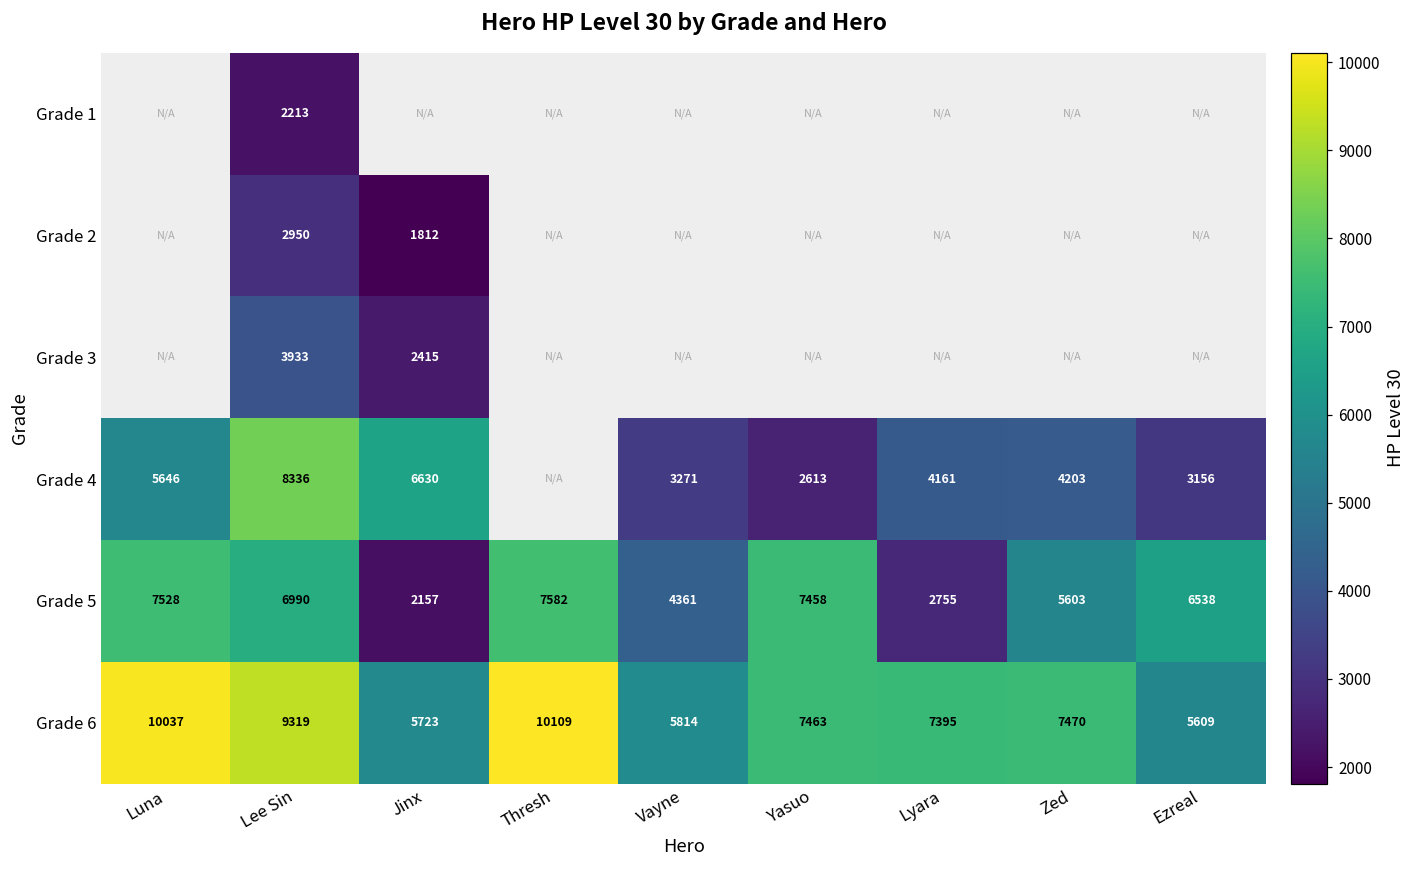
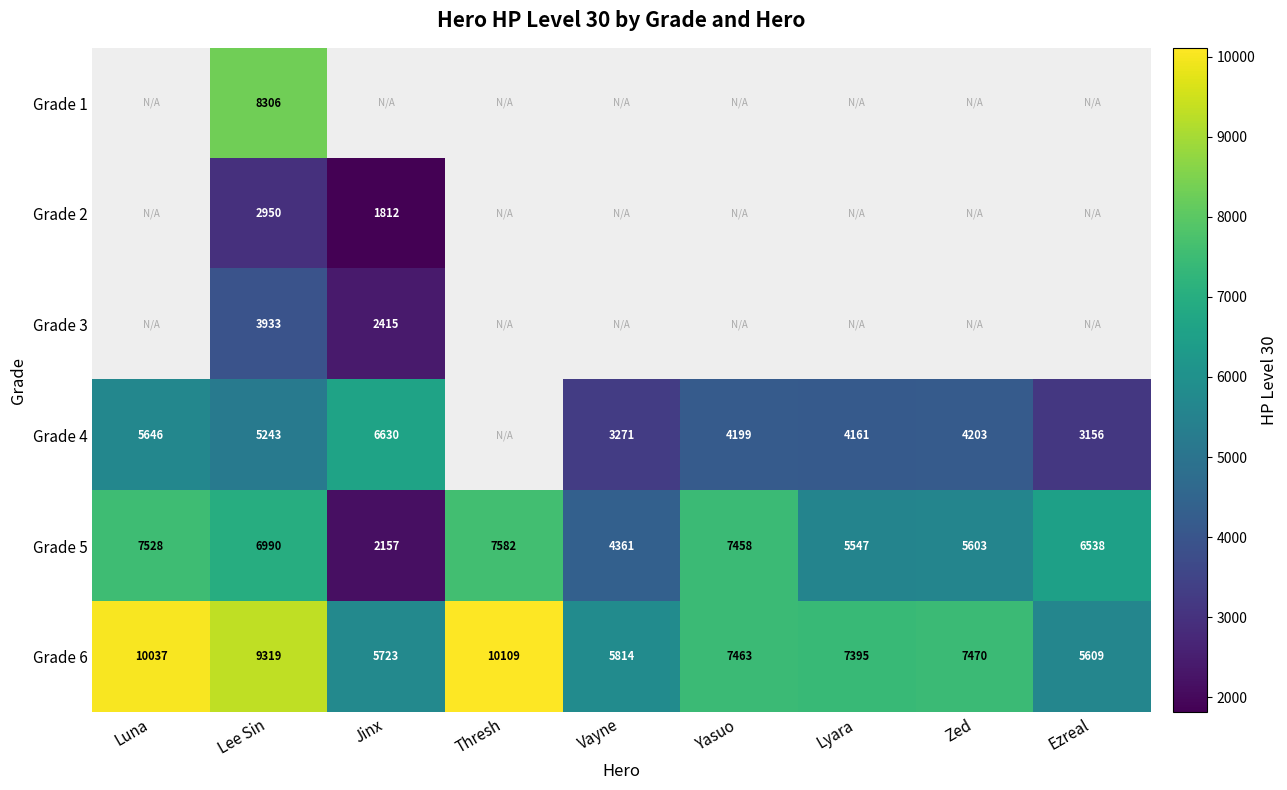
  {
    "Grade 1": {
-     "Lee Sin": 2213
+     "Lee Sin": 8306
    },
    "Grade 2": {
      "Lee Sin": 2950,
      "Jinx": 1812
    },
    "Grade 3": {
      "Lee Sin": 3933,
      "Jinx": 2415
    },
    "Grade 4": {
      "Luna": 5646,
-     "Lee Sin": 8336,
+     "Lee Sin": 5243,
      "Jinx": 6630,
      "Vayne": 3271,
-     "Yasuo": 2613,
+     "Yasuo": 4199,
      "Lyara": 4161,
      "Zed": 4203,
      "Ezreal": 3156
    },
    "Grade 5": {
      "Luna": 7528,
      "Lee Sin": 6990,
      "Jinx": 2157,
      "Thresh": 7582,
      "Vayne": 4361,
      "Yasuo": 7458,
-     "Lyara": 2755,
+     "Lyara": 5547,
      "Zed": 5603,
      "Ezreal": 6538
    },
    "Grade 6": {
      "Luna": 10037,
      "Lee Sin": 9319,
      "Jinx": 5723,
      "Thresh": 10109,
      "Vayne": 5814,
      "Yasuo": 7463,
      "Lyara": 7395,
      "Zed": 7470,
      "Ezreal": 5609
    }
  }
